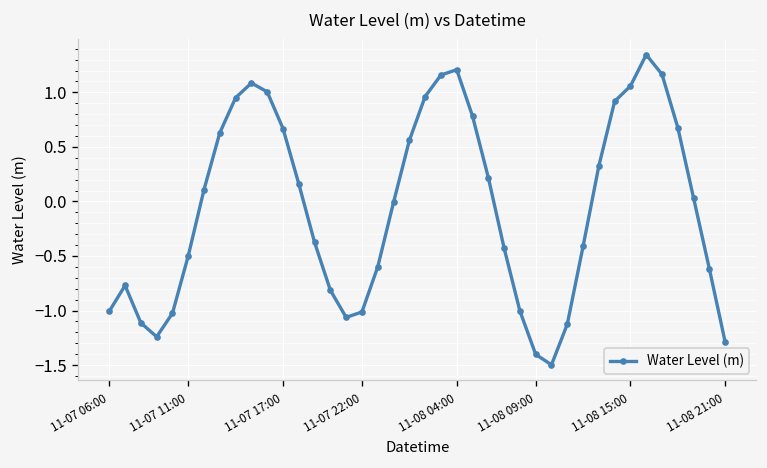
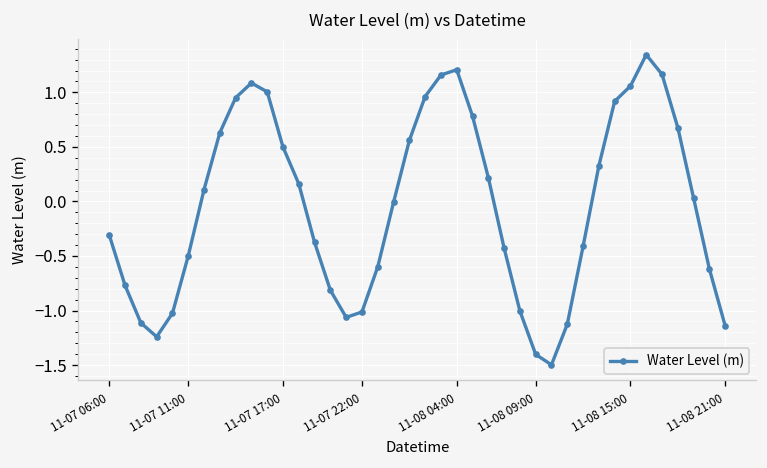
  {
-   "11-07 06:00": -1.0,
+   "11-07 06:00": -0.3,
    "11-07 11:00": -0.5,
-   "11-07 17:00": 0.7,
+   "11-07 17:00": 0.5,
    "11-07 22:00": -1.0,
    "11-08 04:00": 1.2,
    "11-08 09:00": -1.4,
    "11-08 15:00": 1.1,
-   "11-08 21:00": -1.3
+   "11-08 21:00": -1.1
  }
